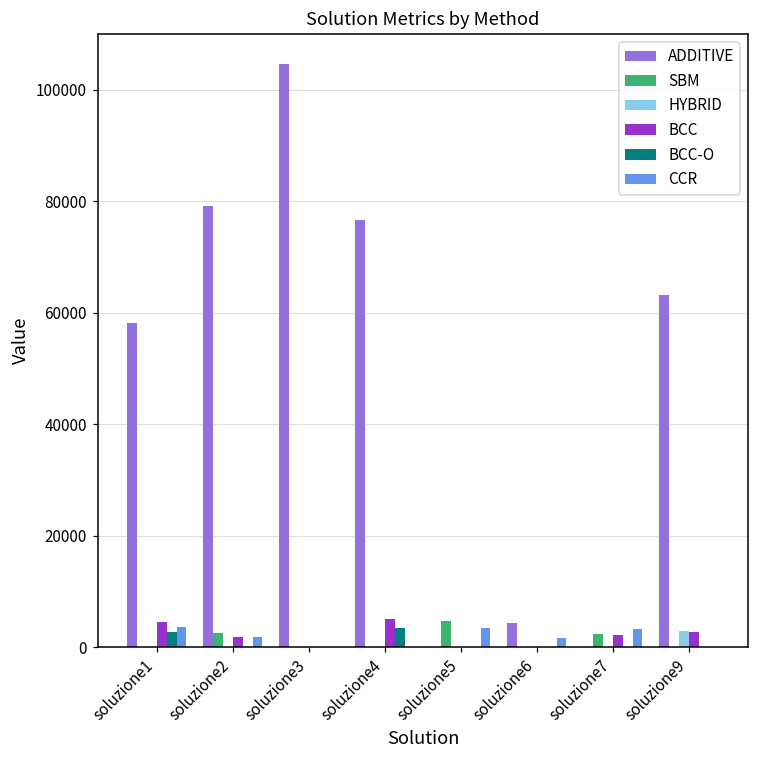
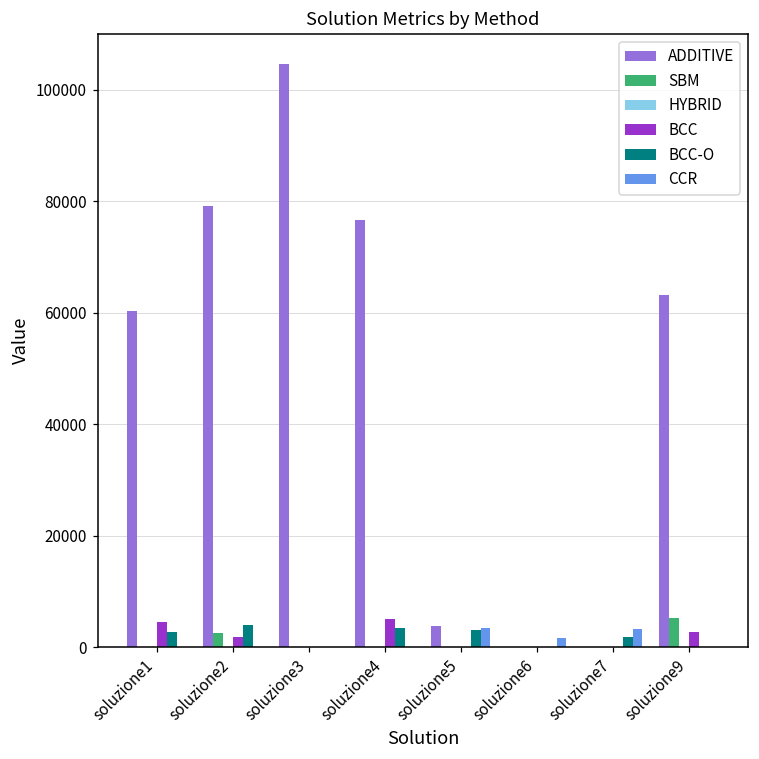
  {
    "ADDITIVE": {
-     "soluzione1": 58000,
+     "soluzione1": 60000,
      "soluzione2": 79000,
      "soluzione3": 105000,
      "soluzione4": 77000,
-     "soluzione5": 0,
-     "soluzione6": 4000,
+     "soluzione5": 4000,
+     "soluzione6": 0,
      "soluzione7": 0,
      "soluzione9": 63000
    },
    "SBM": {
      "soluzione2": 3000,
-     "soluzione5": 5000,
-     "soluzione7": 2000,
-     "soluzione9": 0
+     "soluzione5": 0,
+     "soluzione7": 0,
+     "soluzione9": 5000
    },
    "HYBRID": {
-     "soluzione9": 3000
+     "soluzione9": 0
    },
    "BCC": {
      "soluzione1": 4000,
      "soluzione2": 2000,
      "soluzione4": 5000,
      "soluzione5": 0,
      "soluzione6": 0,
-     "soluzione7": 2000,
+     "soluzione7": 0,
      "soluzione9": 3000
    },
    "BCC-O": {
      "soluzione1": 3000,
-     "soluzione2": 0,
+     "soluzione2": 4000,
      "soluzione4": 3000,
-     "soluzione5": 0,
-     "soluzione7": 0
+     "soluzione5": 3000,
+     "soluzione7": 2000
    },
    "CCR": {
-     "soluzione1": 4000,
-     "soluzione2": 2000,
+     "soluzione1": 0,
+     "soluzione2": 0,
      "soluzione5": 3000,
      "soluzione6": 2000,
      "soluzione7": 3000
    }
  }
